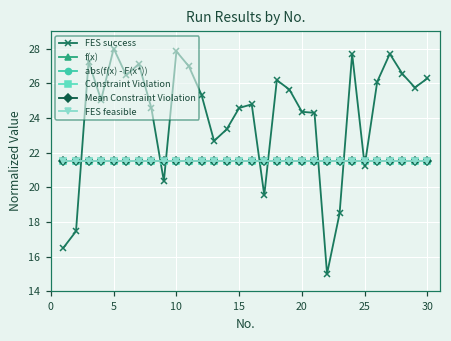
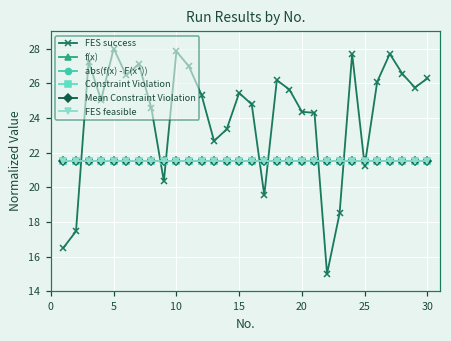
  {
    "FES success": {
-     "15": 24.6,
+     "15": 25.4,
      "20": 24.3,
      "25": 21.2,
      "30": 26.3
    },
    "FES feasible": {
      "5": 21.5,
      "10": 21.5,
      "15": 21.5,
      "20": 21.5,
      "25": 21.5,
      "30": 21.5
    }
  }
